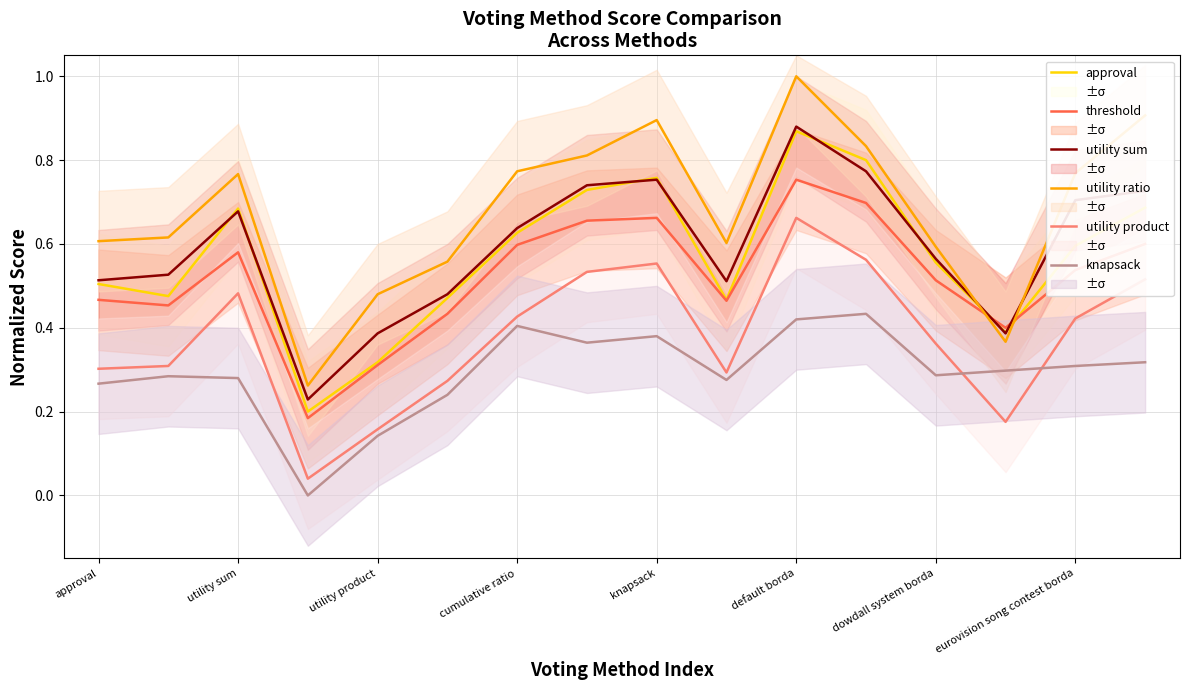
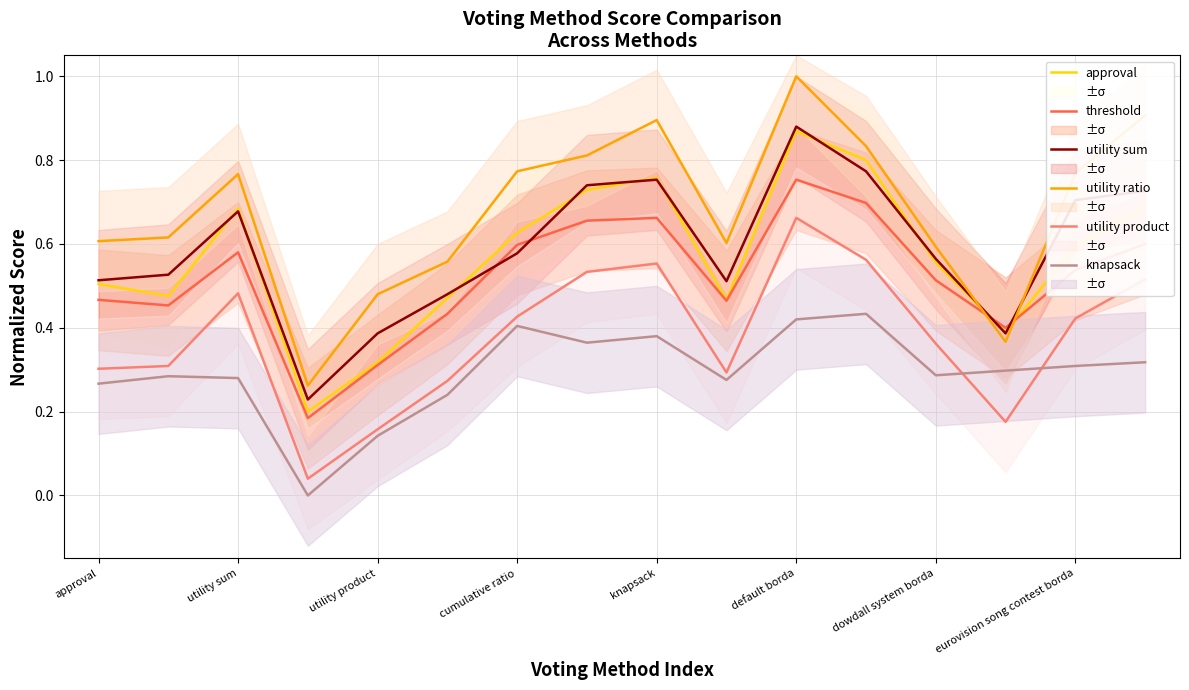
  {
    "utility sum": {
      "approval": 0.51,
      "utility sum": 0.68,
      "utility product": 0.39,
-     "cumulative ratio": 0.64,
+     "cumulative ratio": 0.58,
      "default borda": 0.88,
      "dowdall system borda": 0.56
    }
  }
